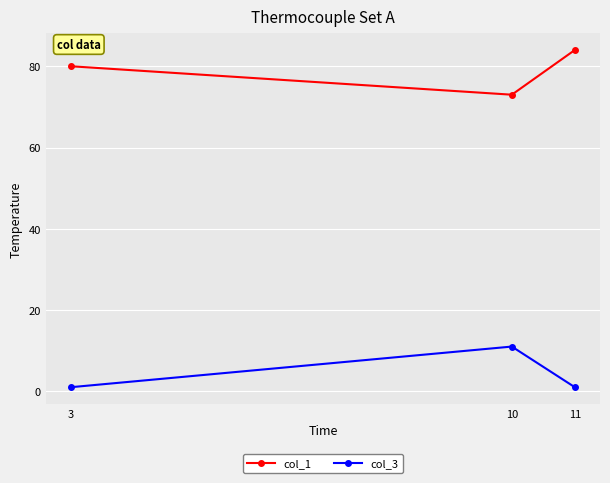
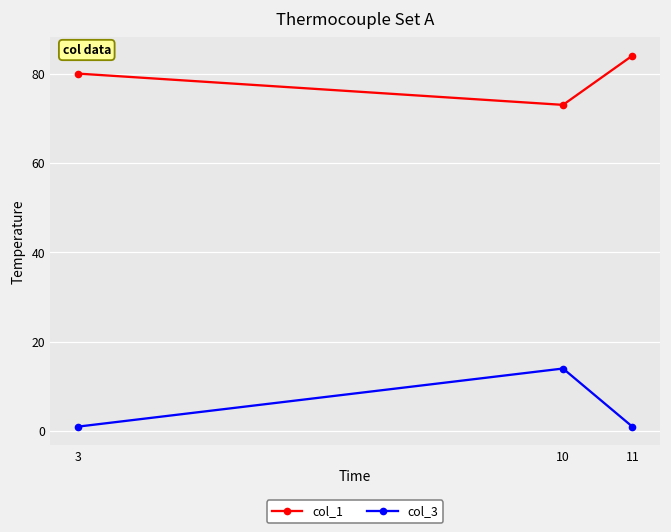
  {
    "col_1": {
      "3": 80,
      "10": 73,
      "11": 84
    },
    "col_3": {
      "3": 1,
-     "10": 11,
+     "10": 14,
      "11": 1
    }
  }
